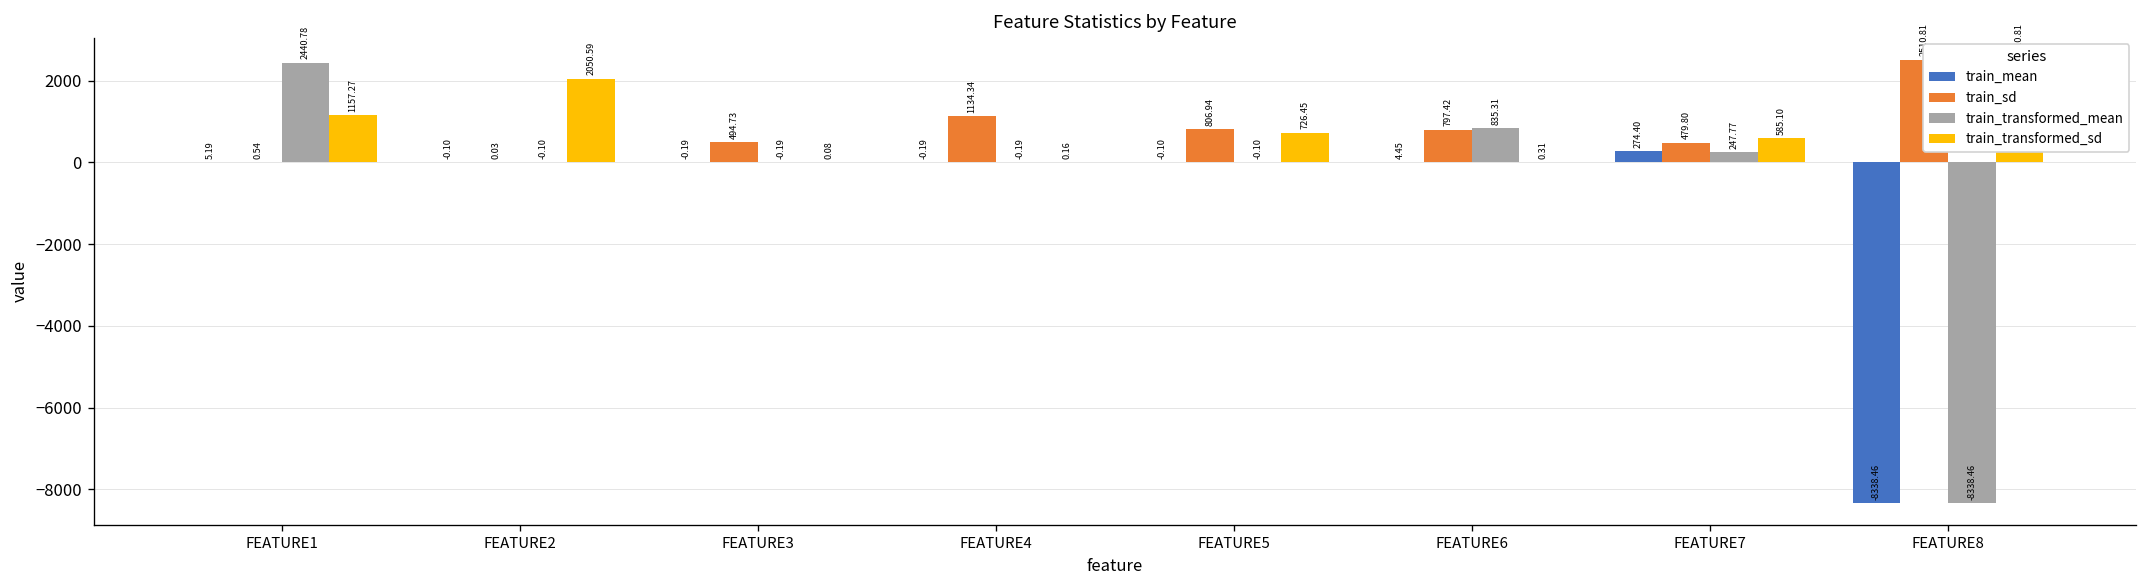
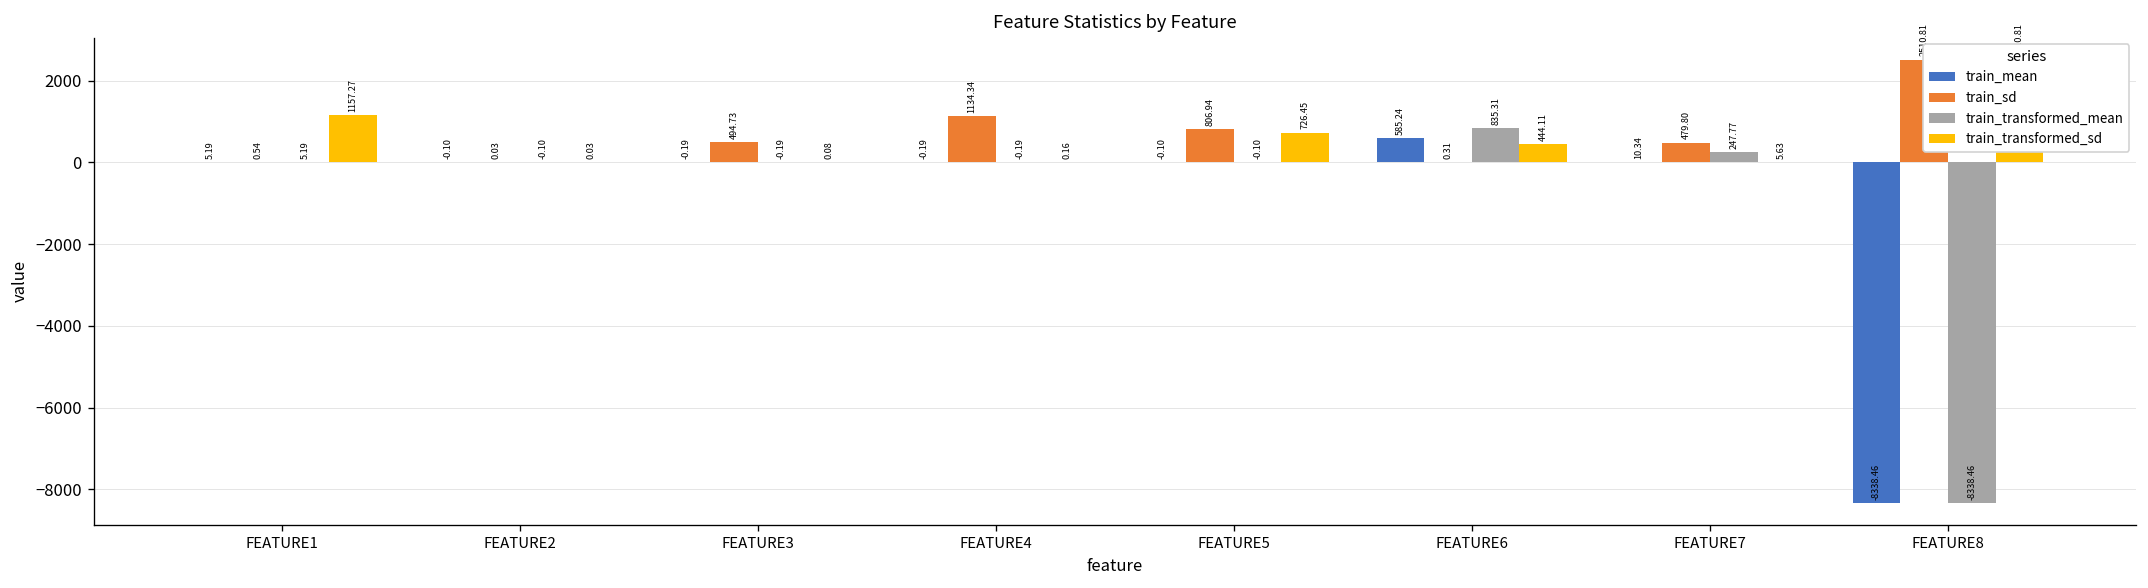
  {
    "train_mean": {
      "FEATURE1": 5.19,
      "FEATURE2": -0.10,
      "FEATURE3": -0.19,
      "FEATURE4": -0.19,
      "FEATURE5": -0.10,
-     "FEATURE6": 4.45,
-     "FEATURE7": 274.40,
+     "FEATURE6": 585.24,
+     "FEATURE7": 10.34,
      "FEATURE8": -8338.46
    },
    "train_sd": {
      "FEATURE1": 0.54,
      "FEATURE2": 0.03,
      "FEATURE3": 494.73,
      "FEATURE4": 1134.34,
      "FEATURE5": 806.94,
-     "FEATURE6": 797.42,
+     "FEATURE6": 0.31,
      "FEATURE7": 479.80
    },
    "train_transformed_mean": {
-     "FEATURE1": 2440.78,
+     "FEATURE1": 5.19,
      "FEATURE2": -0.10,
      "FEATURE3": -0.19,
      "FEATURE4": -0.19,
      "FEATURE5": -0.10,
      "FEATURE6": 835.31,
      "FEATURE7": 247.77,
      "FEATURE8": -8338.46
    },
    "train_transformed_sd": {
      "FEATURE1": 1157.27,
-     "FEATURE2": 2050.59,
+     "FEATURE2": 0.03,
      "FEATURE3": 0.08,
      "FEATURE4": 0.16,
      "FEATURE5": 726.45,
-     "FEATURE6": 0.31,
-     "FEATURE7": 585.10
+     "FEATURE6": 444.11,
+     "FEATURE7": 5.63
    }
  }
